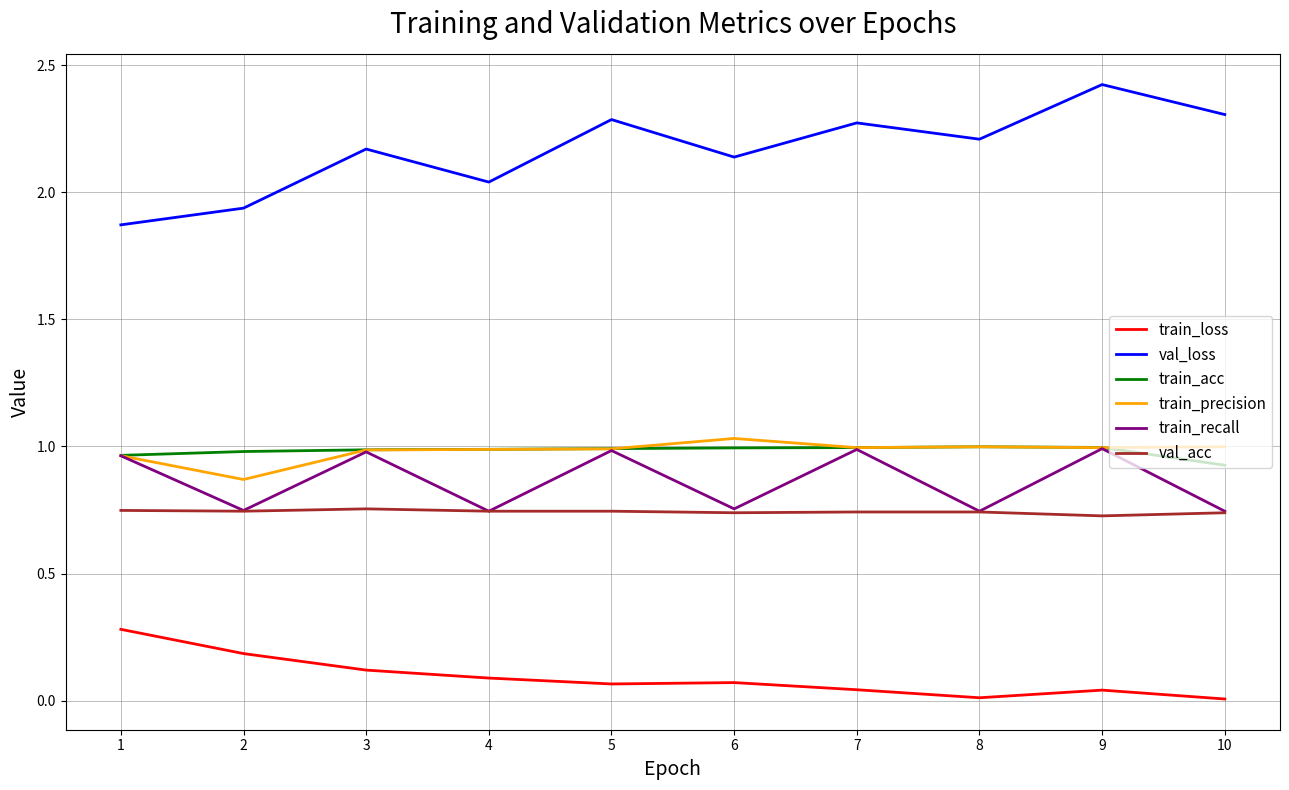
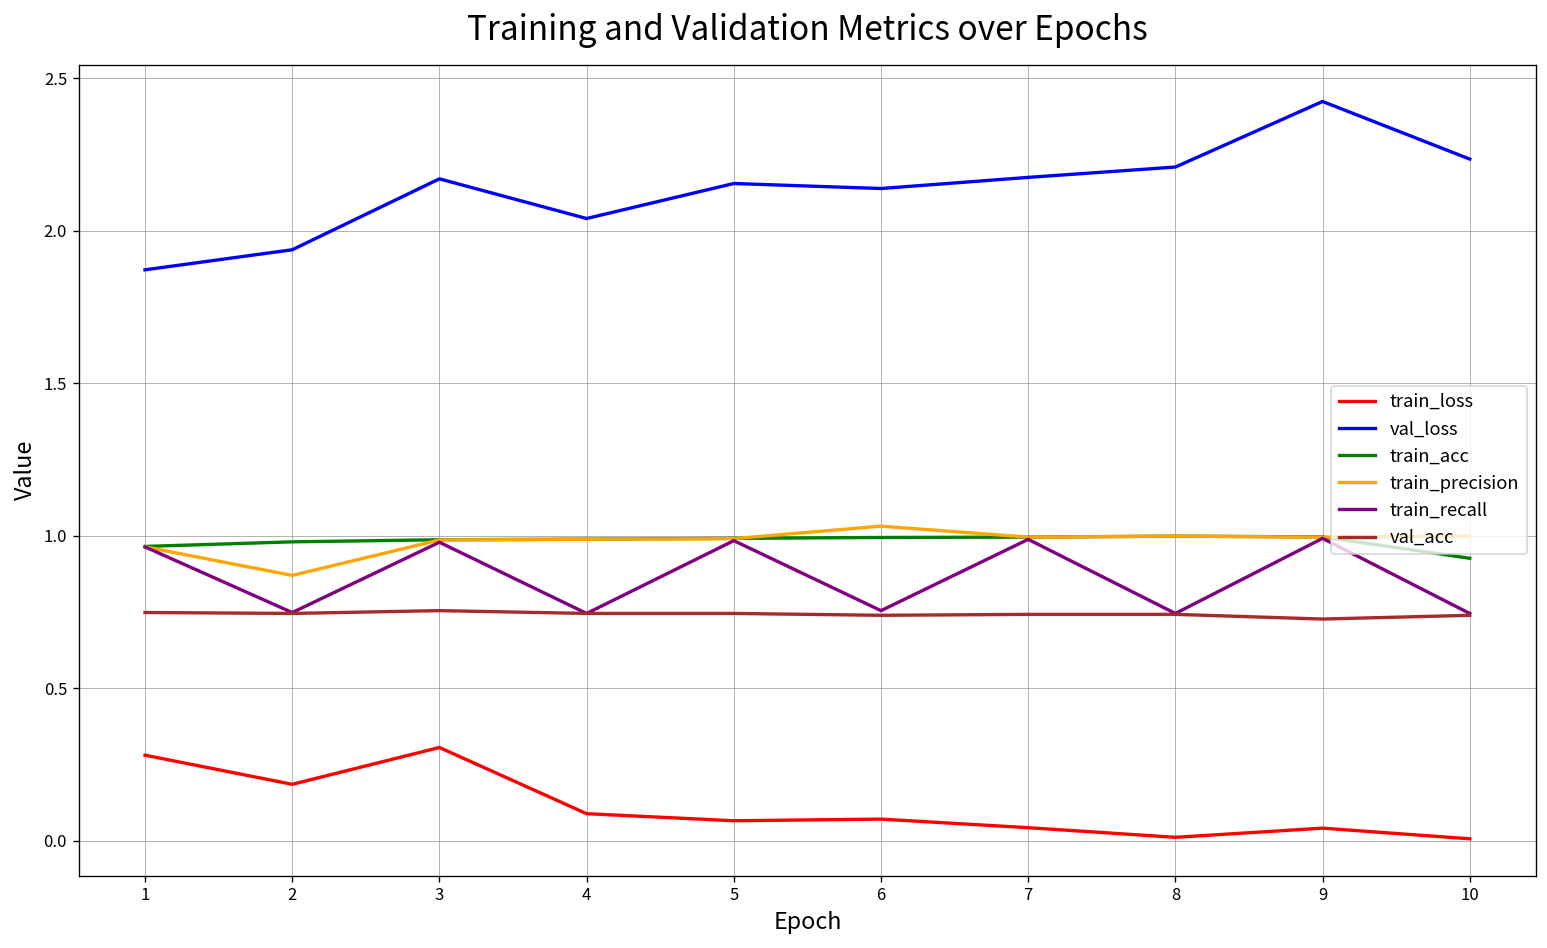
  {
    "train_loss": {
      "1": 0.28,
      "2": 0.19,
-     "3": 0.12,
+     "3": 0.31,
      "4": 0.09,
      "5": 0.07,
      "6": 0.07,
      "7": 0.04,
      "8": 0.01,
      "9": 0.04,
      "10": 0.01
    },
    "val_loss": {
      "1": 1.87,
      "2": 1.94,
      "3": 2.17,
      "4": 2.04,
-     "5": 2.29,
+     "5": 2.15,
      "6": 2.14,
-     "7": 2.27,
+     "7": 2.17,
      "8": 2.21,
      "9": 2.42,
-     "10": 2.31
+     "10": 2.23
    },
    "train_acc": {
      "2": 0.98,
      "6": 0.99
    },
    "train_precision": {
      "2": 0.87,
      "6": 1.03
    },
    "train_recall": {
      "6": 0.75
    },
    "val_acc": {
      "1": 0.75,
      "3": 0.75,
      "5": 0.75,
      "6": 0.74,
      "7": 0.74,
      "9": 0.73
    }
  }
